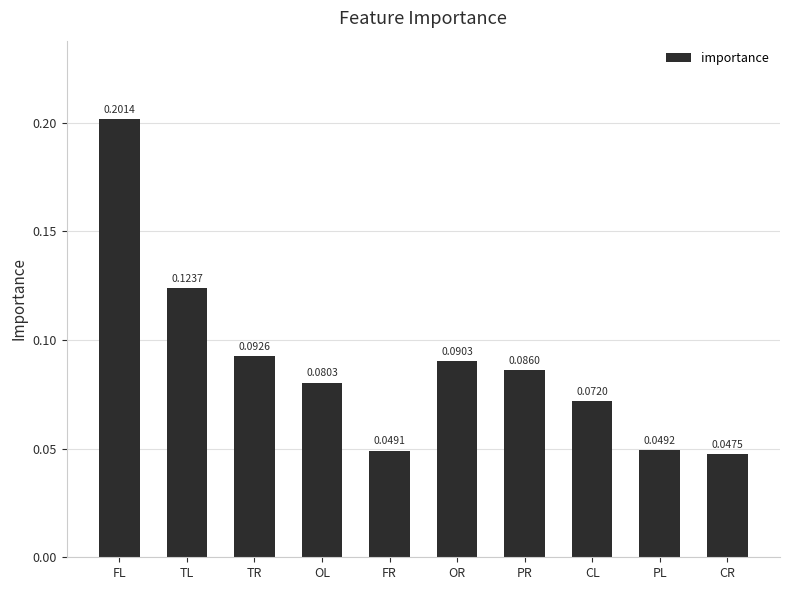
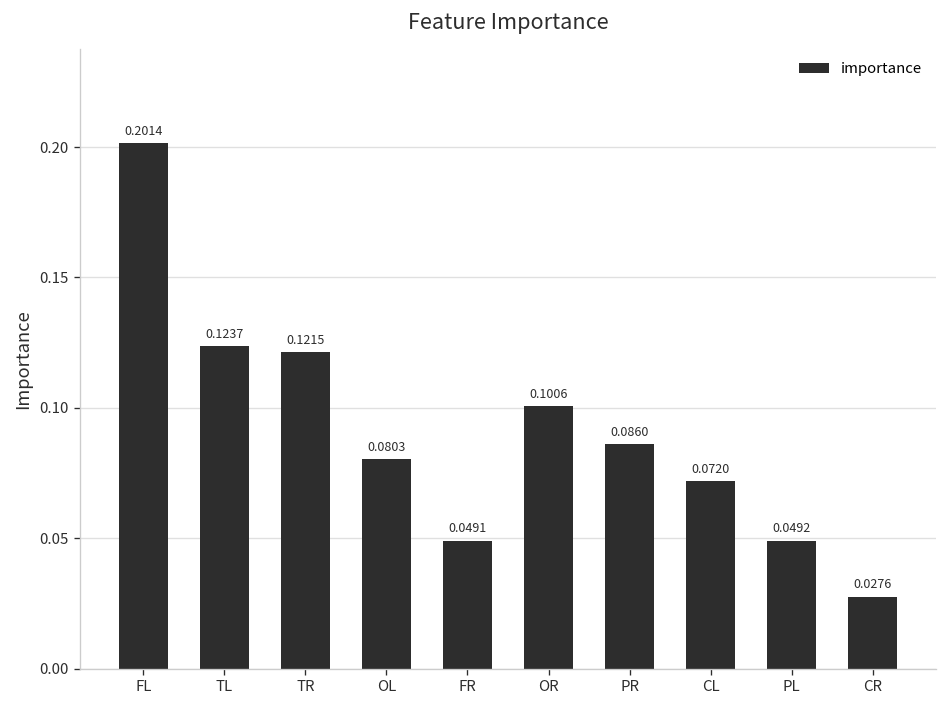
  {
    "FL": 0.2014,
    "TL": 0.1237,
-   "TR": 0.0926,
+   "TR": 0.1215,
    "OL": 0.0803,
    "FR": 0.0491,
-   "OR": 0.0903,
+   "OR": 0.1006,
    "PR": 0.0860,
    "CL": 0.0720,
    "PL": 0.0492,
-   "CR": 0.0475
+   "CR": 0.0276
  }
